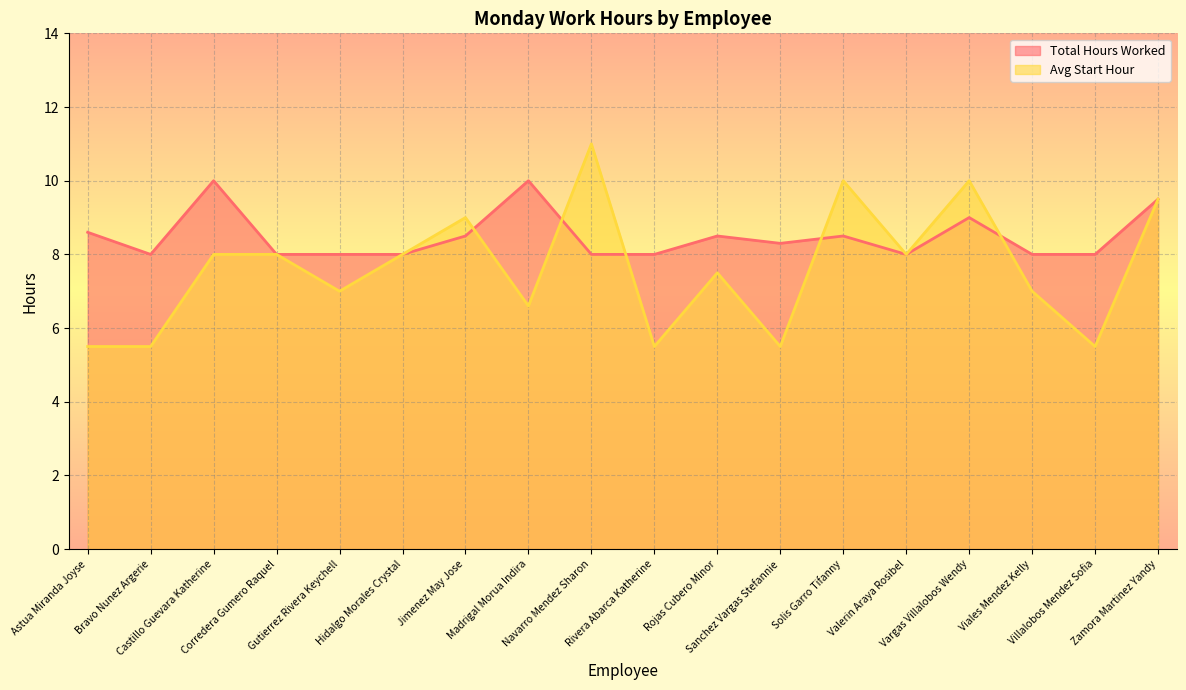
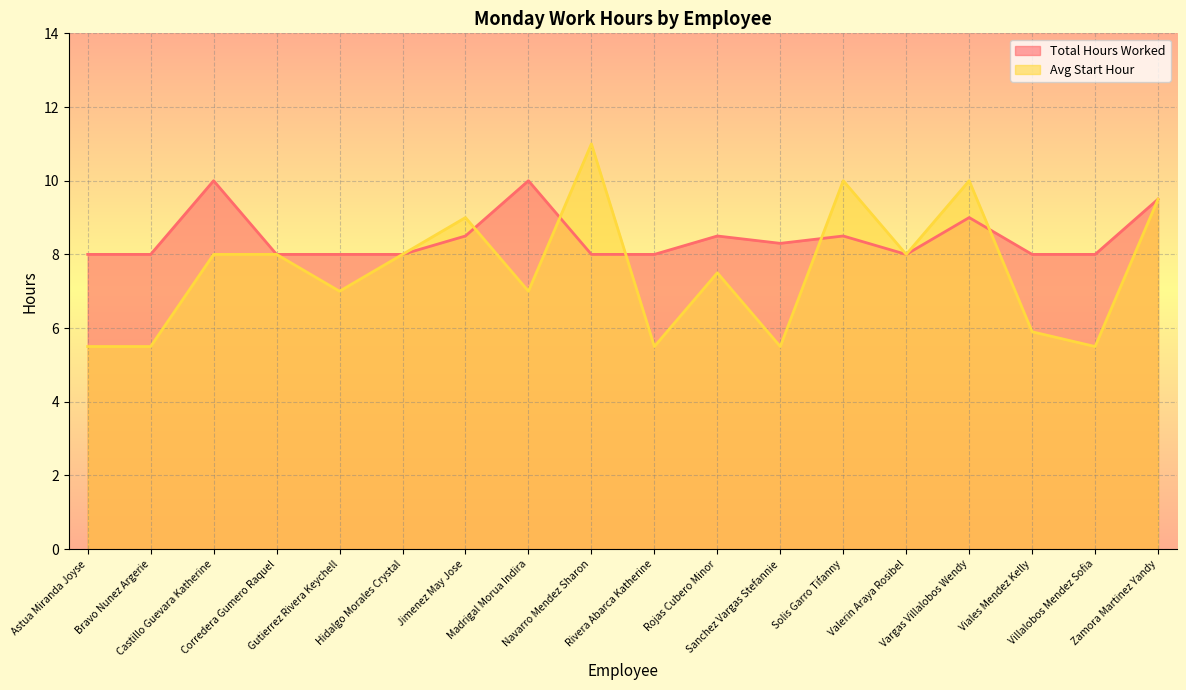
  {
    "Total Hours Worked": {
-     "Astua Miranda Joyse": 8.6,
+     "Astua Miranda Joyse": 8.0,
      "Bravo Nunez Argerie": 8.0,
      "Castillo Guevara Katherine": 10.0,
      "Gutierrez Rivera Keychell": 8.0,
      "Jimenez May Jose": 8.5,
      "Madrigal Morua Indira": 10.0,
      "Navarro Mendez Sharon": 8.0,
      "Rivera Abarca Katherine": 8.0,
      "Rojas Cubero Minor": 8.5,
      "Sanchez Vargas Stefannie": 8.3,
      "Solis Garro Tifanny": 8.5,
      "Vargas Villalobos Wendy": 9.0,
      "Viales Mendez Kelly": 8.0,
      "Villalobos Mendez Sofia": 8.0
    },
    "Avg Start Hour": {
      "Astua Miranda Joyse": 5.5,
      "Bravo Nunez Argerie": 5.5,
      "Castillo Guevara Katherine": 8.0,
      "Gutierrez Rivera Keychell": 7.0,
      "Jimenez May Jose": 9.0,
-     "Madrigal Morua Indira": 6.6,
+     "Madrigal Morua Indira": 7.0,
      "Navarro Mendez Sharon": 11.0,
      "Rivera Abarca Katherine": 5.5,
      "Rojas Cubero Minor": 7.5,
      "Sanchez Vargas Stefannie": 5.5,
      "Solis Garro Tifanny": 10.0,
      "Vargas Villalobos Wendy": 10.0,
-     "Viales Mendez Kelly": 7.0,
+     "Viales Mendez Kelly": 5.9,
      "Villalobos Mendez Sofia": 5.5
    }
  }
